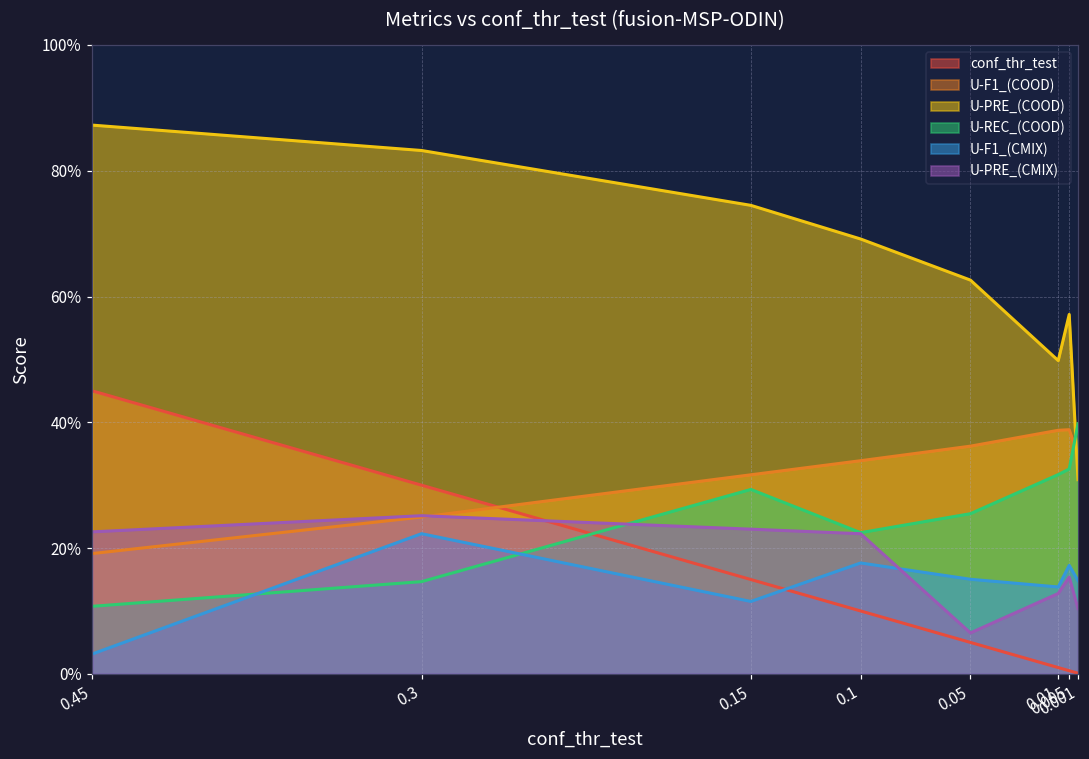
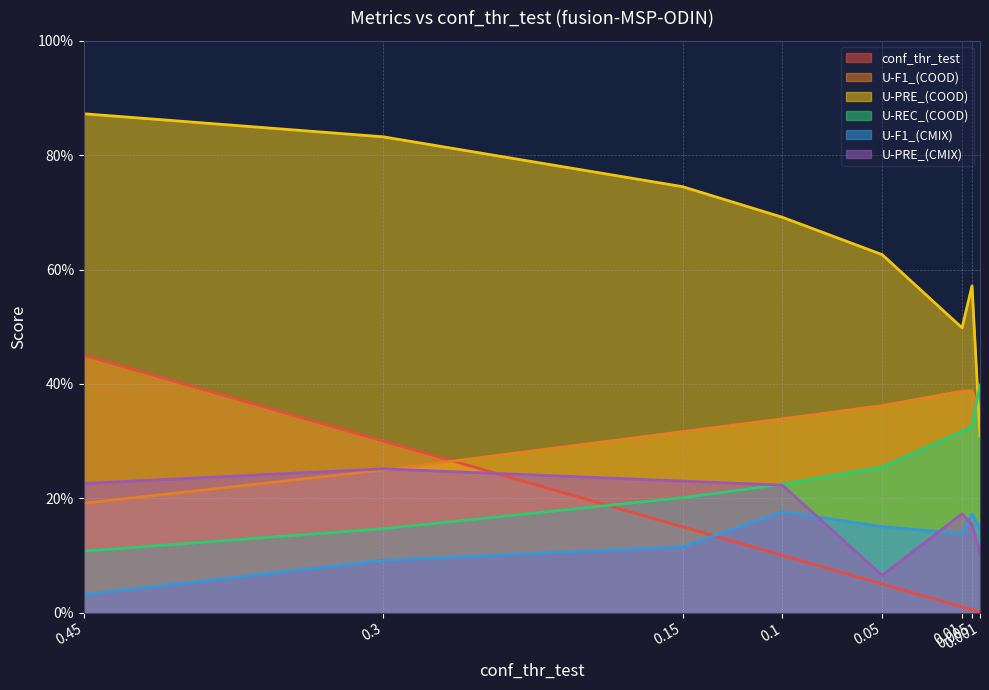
  {
    "U-PRE_(COOD)": {
      "0.45": "87%",
      "0.3": "83%",
      "0.15": "74%",
      "0.1": "69%",
      "0.05": "63%",
      "0.01": "50%",
      "0.005": "57%",
      "0.001": "31%"
    },
    "U-REC_(COOD)": {
      "0.45": "11%",
      "0.3": "15%",
-     "0.15": "29%",
+     "0.15": "20%",
      "0.05": "25%",
      "0.01": "32%",
      "0.005": "33%",
      "0.001": "40%"
    },
    "U-F1_(CMIX)": {
      "0.45": "3%",
-     "0.3": "22%",
+     "0.3": "9%",
      "0.15": "12%",
      "0.1": "18%",
      "0.05": "15%",
      "0.01": "14%",
      "0.005": "17%",
      "0.001": "15%"
    },
    "U-PRE_(CMIX)": {
      "0.45": "23%",
      "0.15": "23%",
      "0.05": "7%",
-     "0.01": "13%",
+     "0.01": "17%",
      "0.005": "15%",
      "0.001": "10%"
    }
  }
